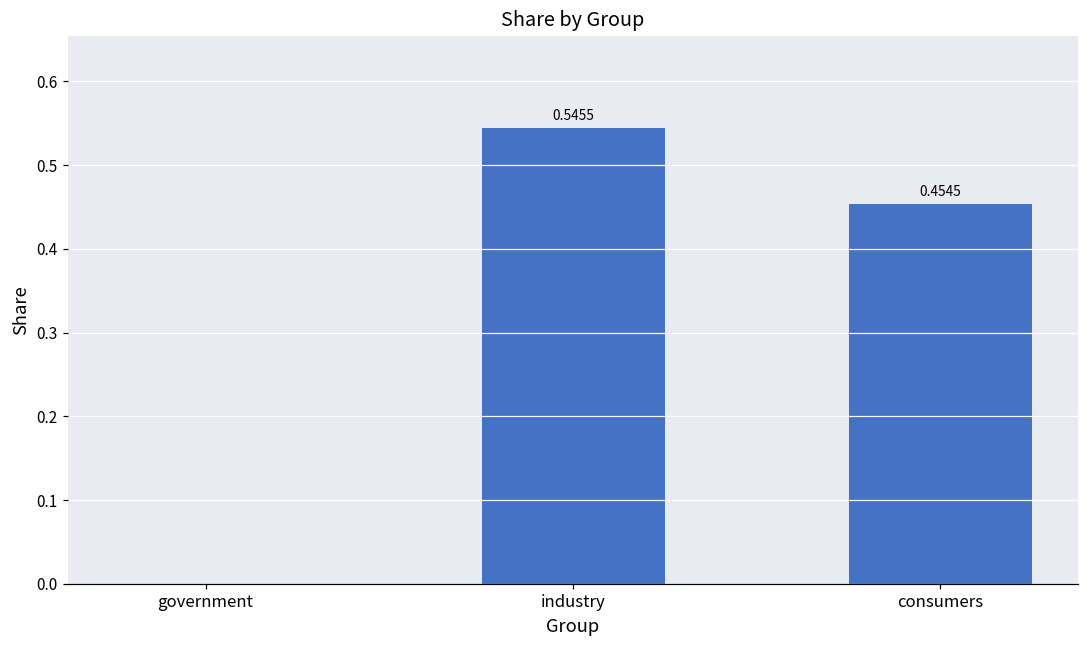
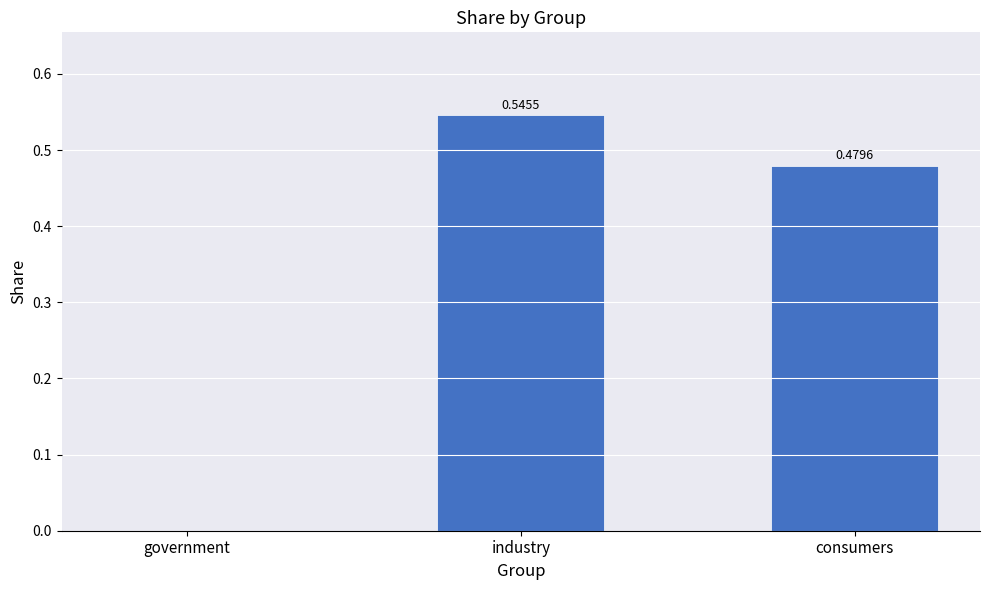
  {
    "industry": 0.5455,
-   "consumers": 0.4545
+   "consumers": 0.4796
  }
